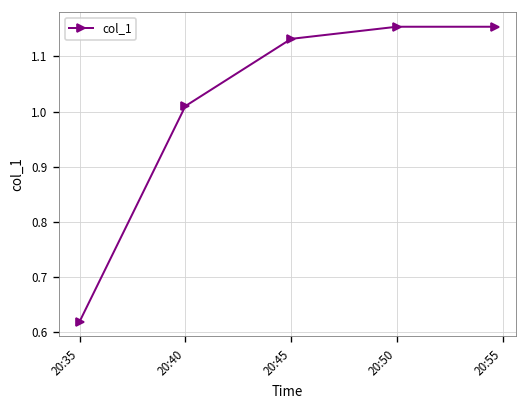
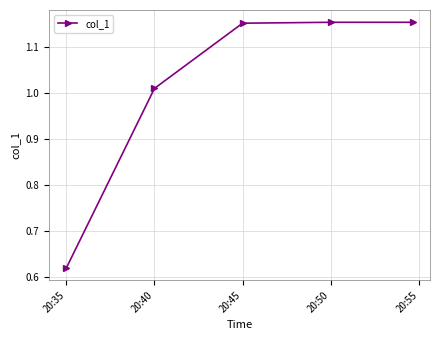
  {
    "20:35": 0.62,
    "20:40": 1.01,
-   "20:45": 1.13,
+   "20:45": 1.15,
    "20:50": 1.15
  }
